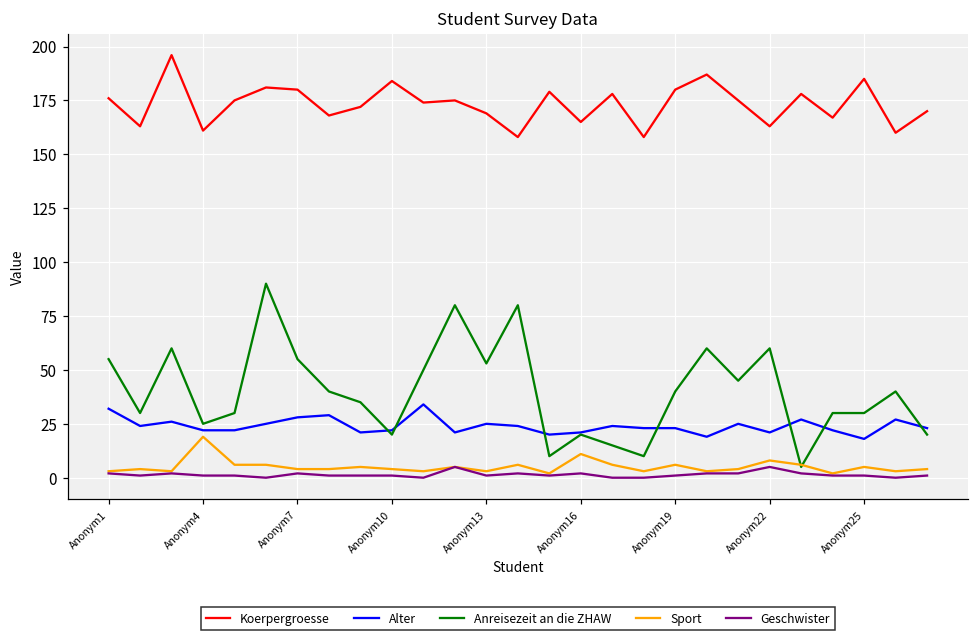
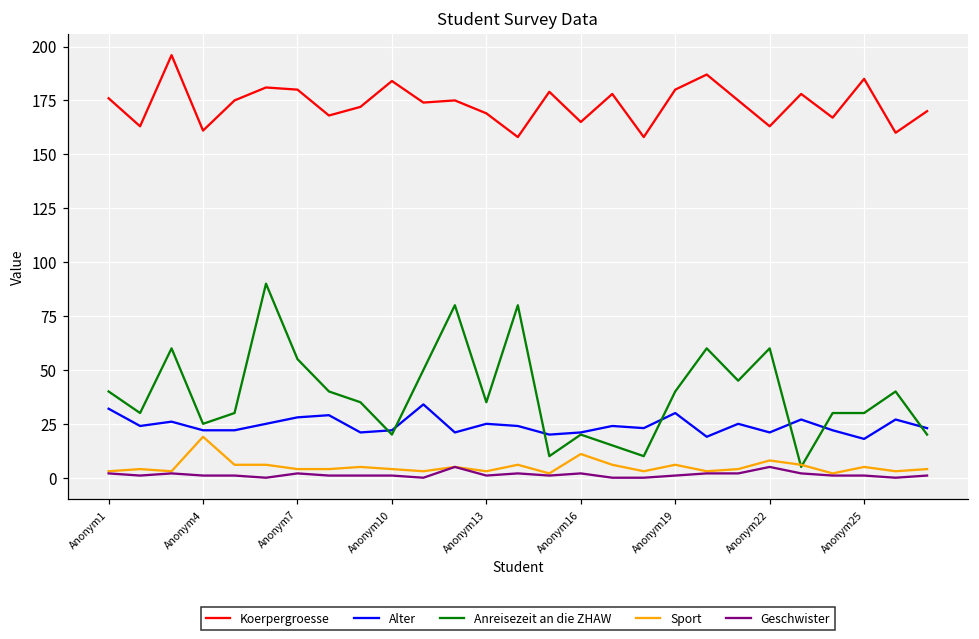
  {
    "Koerpergroesse": {
      "Anonym1": 176,
      "Anonym4": 161,
      "Anonym7": 180,
      "Anonym10": 184,
      "Anonym13": 169,
      "Anonym16": 165,
      "Anonym19": 180,
      "Anonym22": 163,
      "Anonym25": 185
    },
    "Alter": {
      "Anonym1": 32,
      "Anonym4": 22,
      "Anonym7": 28,
      "Anonym10": 22,
      "Anonym13": 25,
-     "Anonym19": 23,
+     "Anonym19": 30,
      "Anonym22": 21,
      "Anonym25": 18
    },
    "Anreisezeit an die ZHAW": {
-     "Anonym1": 55,
+     "Anonym1": 40,
      "Anonym4": 25,
      "Anonym7": 55,
      "Anonym10": 20,
-     "Anonym13": 53,
+     "Anonym13": 35,
      "Anonym19": 40,
      "Anonym22": 60,
      "Anonym25": 30
    },
    "Sport": {
      "Anonym4": 19,
      "Anonym7": 4,
      "Anonym10": 4,
      "Anonym13": 3,
      "Anonym16": 11,
      "Anonym19": 6,
      "Anonym22": 8,
      "Anonym25": 5
    },
    "Geschwister": {
      "Anonym4": 1,
      "Anonym7": 2,
      "Anonym10": 1,
      "Anonym13": 1,
      "Anonym16": 2,
      "Anonym19": 1,
      "Anonym22": 5,
      "Anonym25": 1
    }
  }
